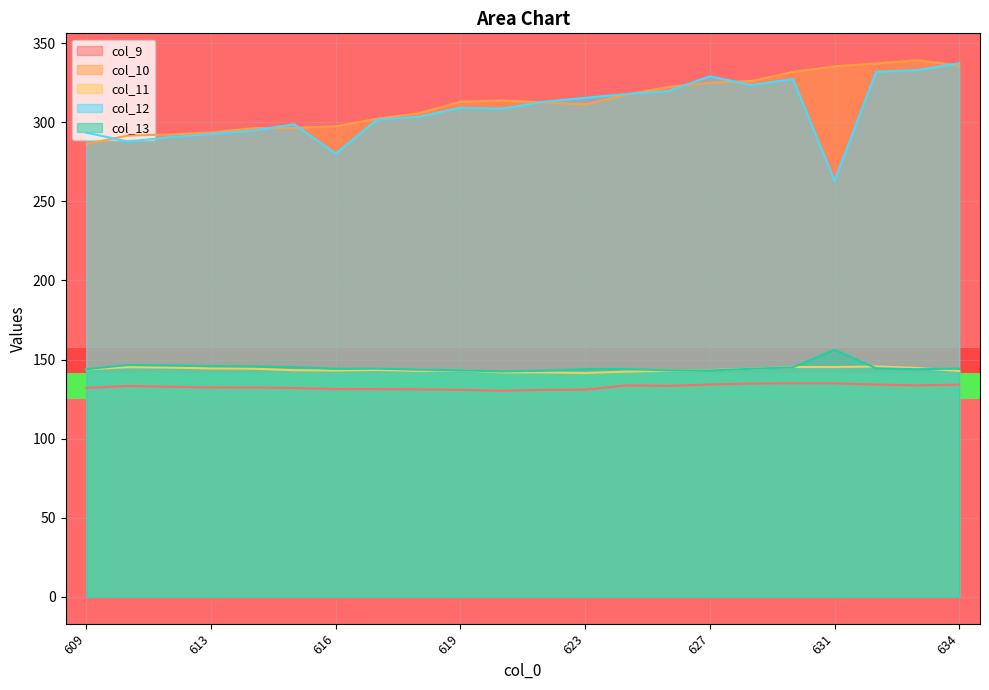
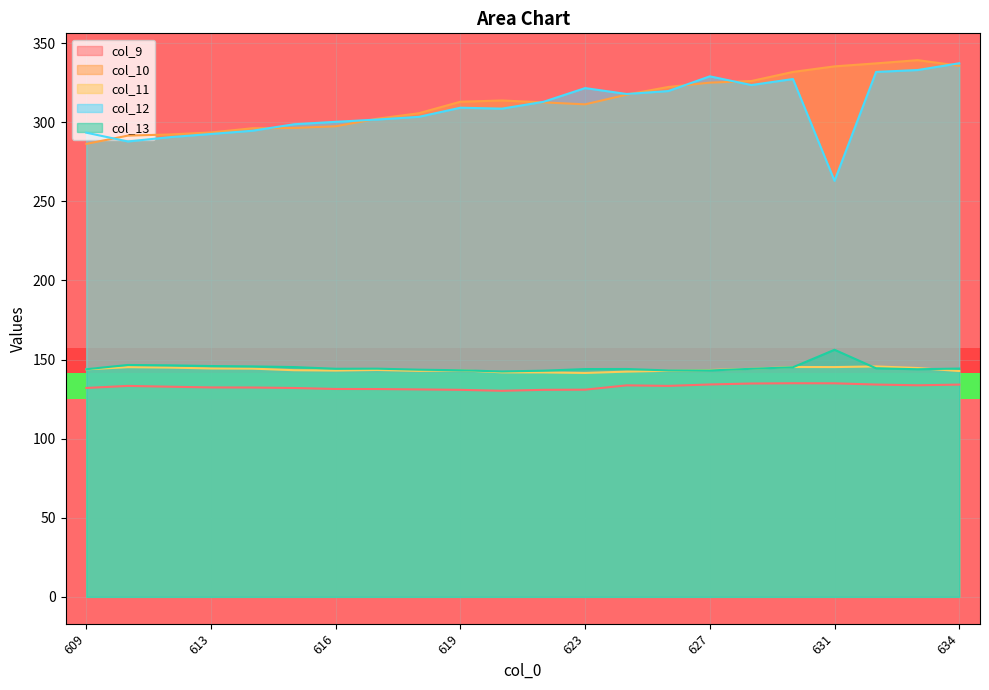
  {
    "col_12": {
-     "616": 280,
+     "616": 300,
      "619": 309,
-     "623": 315,
+     "623": 322,
      "627": 329,
      "631": 263
    },
    "col_13": {
      "623": 144,
      "631": 156
    }
  }
